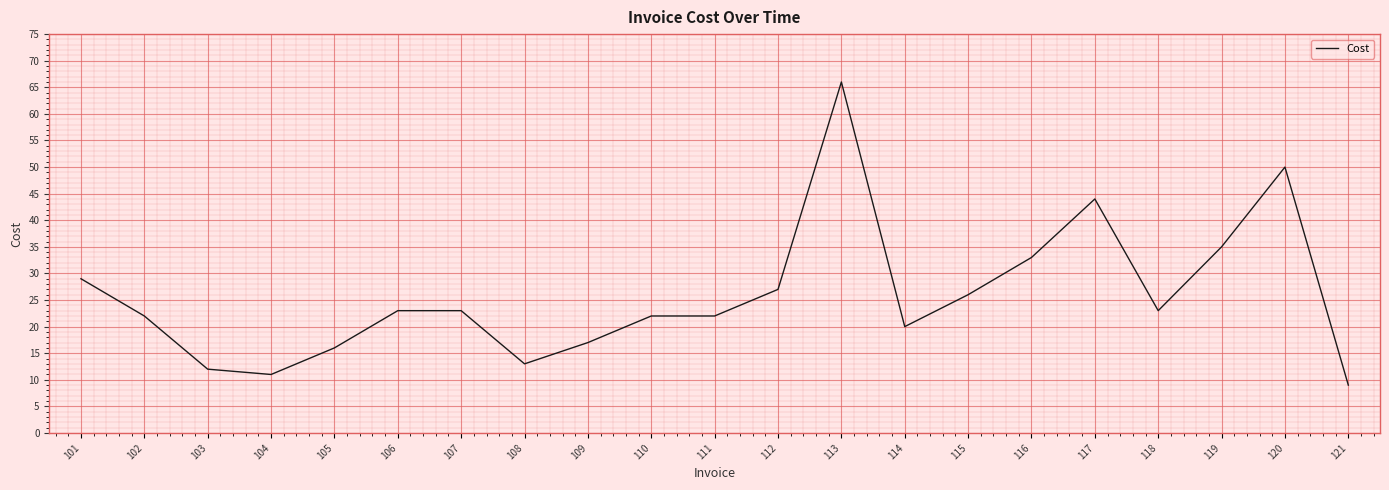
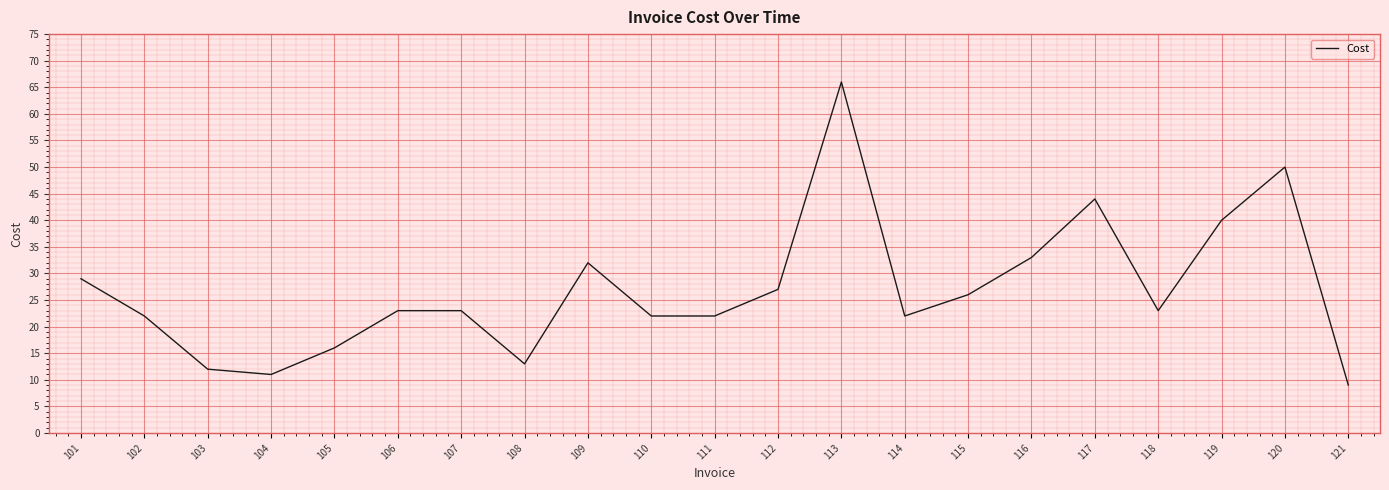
  {
    "101": 29,
    "102": 22,
    "103": 12,
    "104": 11,
    "105": 16,
    "106": 23,
    "107": 23,
    "108": 13,
-   "109": 17,
+   "109": 32,
    "110": 22,
    "111": 22,
    "112": 27,
    "113": 66,
-   "114": 20,
+   "114": 22,
    "115": 26,
    "116": 33,
    "117": 44,
    "118": 23,
-   "119": 35,
+   "119": 40,
    "120": 50,
    "121": 9
  }
